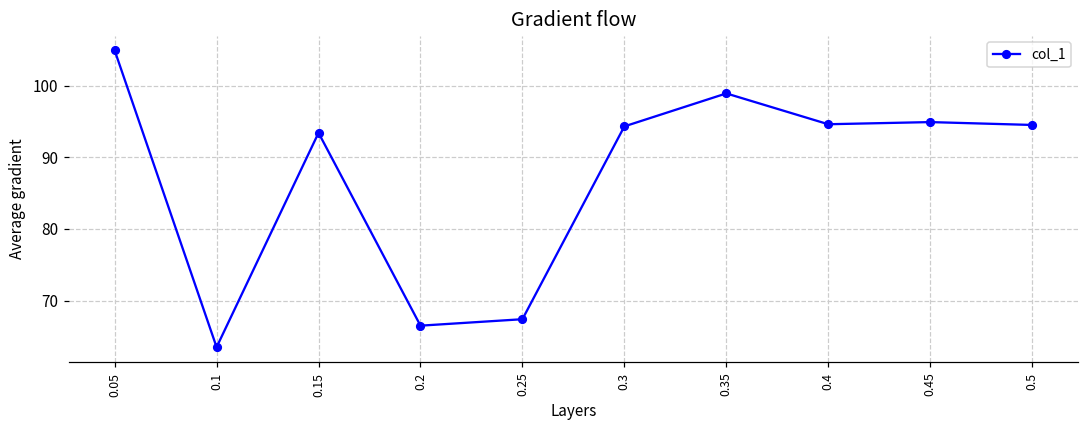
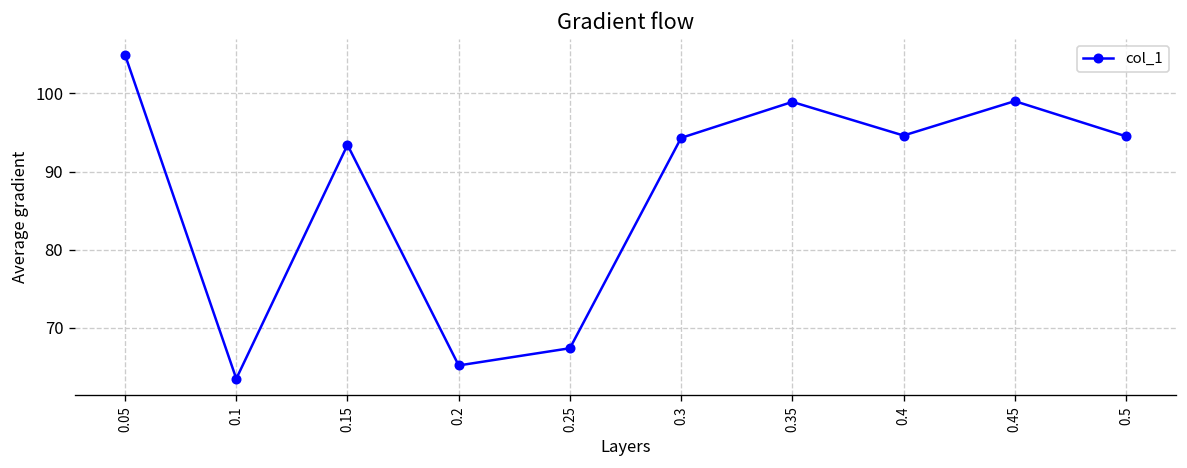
  {
    "0.05": 105,
    "0.1": 64,
    "0.15": 93,
-   "0.2": 67,
+   "0.2": 65,
    "0.25": 67,
    "0.3": 94,
    "0.35": 99,
    "0.4": 95,
-   "0.45": 95,
+   "0.45": 99,
    "0.5": 95
  }
